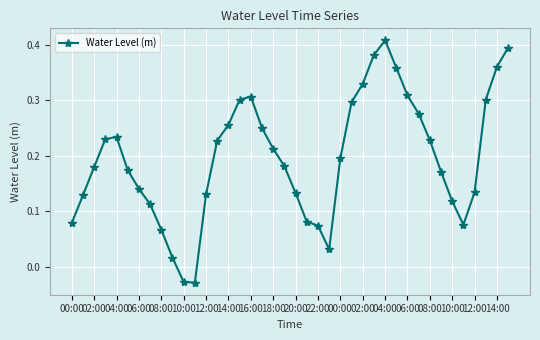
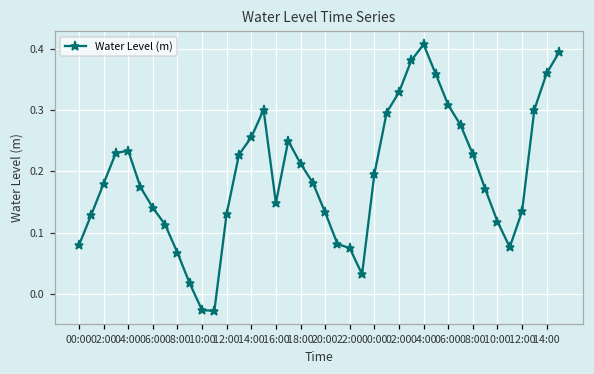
  {
-   "16:00": 0.31,
+   "16:00": 0.15,
    "18:00": 0.21,
    "20:00": 0.13,
    "22:00": 0.07
  }
